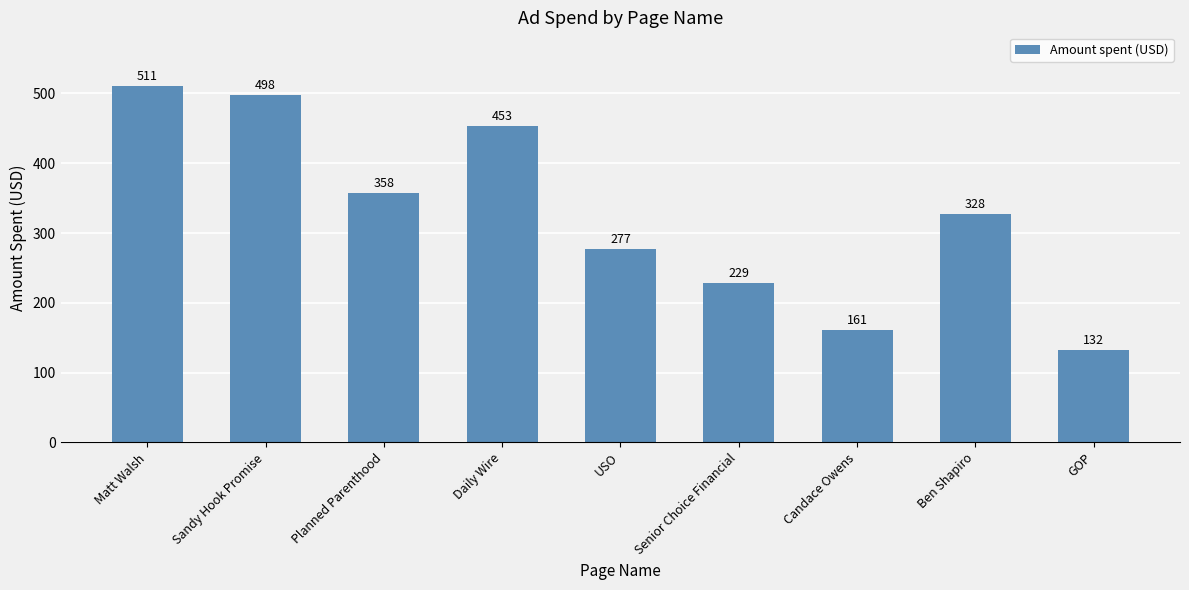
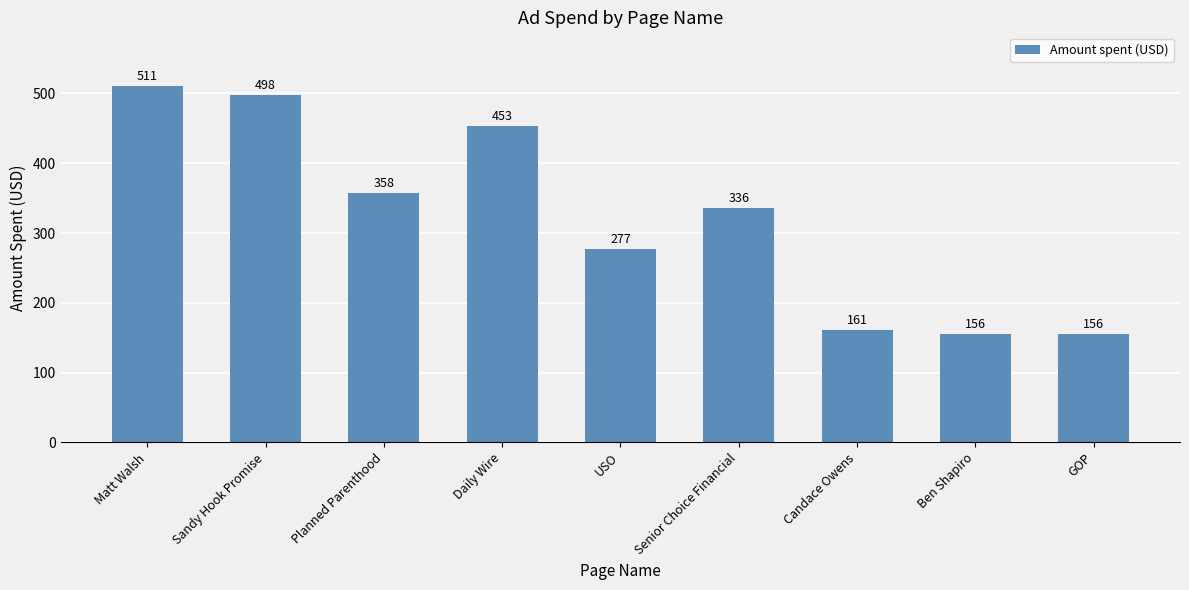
  {
    "Matt Walsh": 511,
    "Sandy Hook Promise": 498,
    "Planned Parenthood": 358,
    "Daily Wire": 453,
    "USO": 277,
-   "Senior Choice Financial": 229,
+   "Senior Choice Financial": 336,
    "Candace Owens": 161,
-   "Ben Shapiro": 328,
-   "GOP": 132
+   "Ben Shapiro": 156,
+   "GOP": 156
  }
